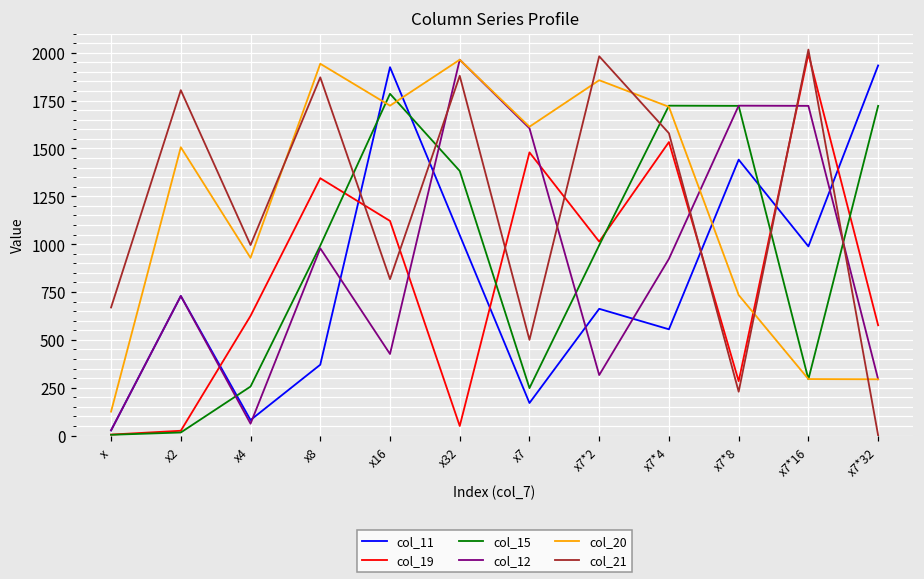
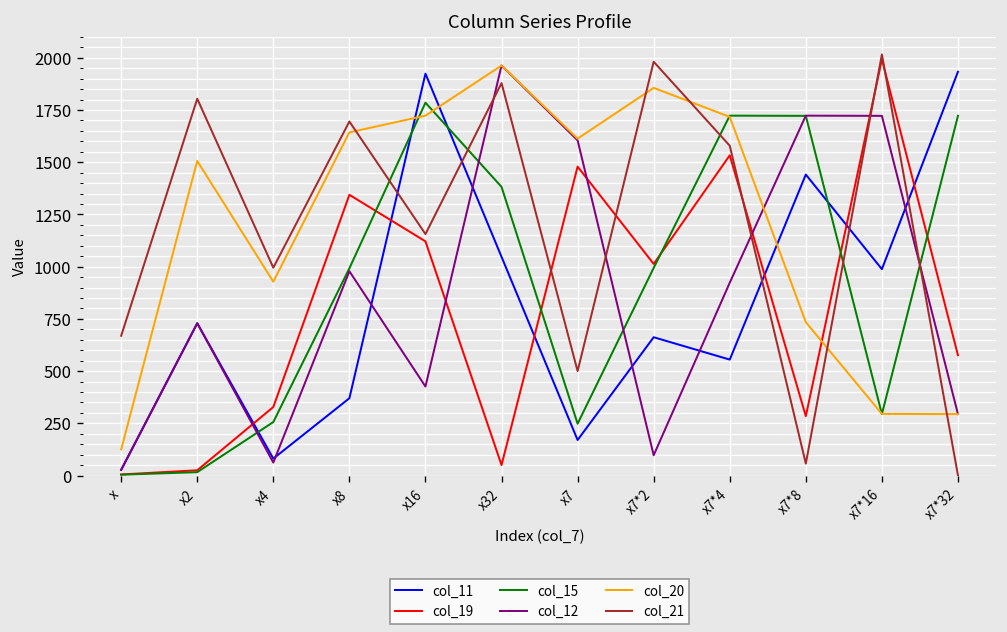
  {
    "col_11": {
      "x4": 80,
      "x8": 370,
      "x16": 1920,
      "x32": 1050,
      "x7": 170,
      "x7*2": 660,
      "x7*4": 560,
      "x7*8": 1440,
      "x7*16": 990,
      "x7*32": 1930
    },
    "col_19": {
-     "x4": 630,
+     "x4": 330,
      "x8": 1340,
      "x16": 1120,
      "x32": 50,
      "x7": 1480,
      "x7*2": 1010,
      "x7*4": 1530,
      "x7*8": 280,
      "x7*16": 1990,
      "x7*32": 580
    },
    "col_15": {
      "x4": 260,
      "x16": 1790,
      "x32": 1380,
      "x7": 250,
      "x7*2": 990,
      "x7*32": 1720
    },
    "col_12": {
      "x4": 60,
      "x16": 430,
-     "x7*2": 320,
+     "x7*2": 100,
      "x7*4": 920,
      "x7*16": 1720
    },
    "col_20": {
      "x": 130,
      "x2": 1510,
      "x4": 930,
-     "x8": 1940,
+     "x8": 1640,
      "x16": 1720,
      "x7*2": 1860,
      "x7*8": 730
    },
    "col_21": {
      "x": 670,
      "x2": 1800,
      "x4": 1000,
-     "x8": 1870,
-     "x16": 820,
+     "x8": 1700,
+     "x16": 1160,
      "x32": 1880,
      "x7": 500,
      "x7*2": 1980,
      "x7*4": 1580,
-     "x7*8": 230,
+     "x7*8": 60,
      "x7*16": 2020,
      "x7*32": 0
    }
  }
